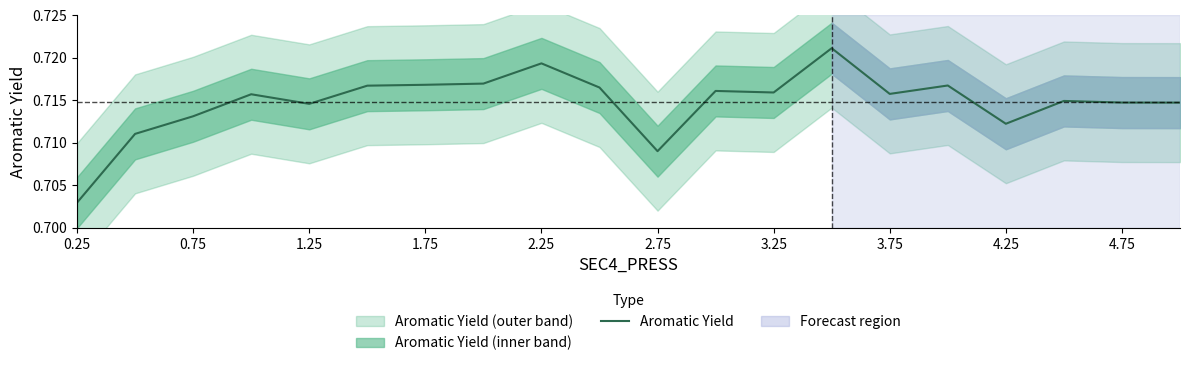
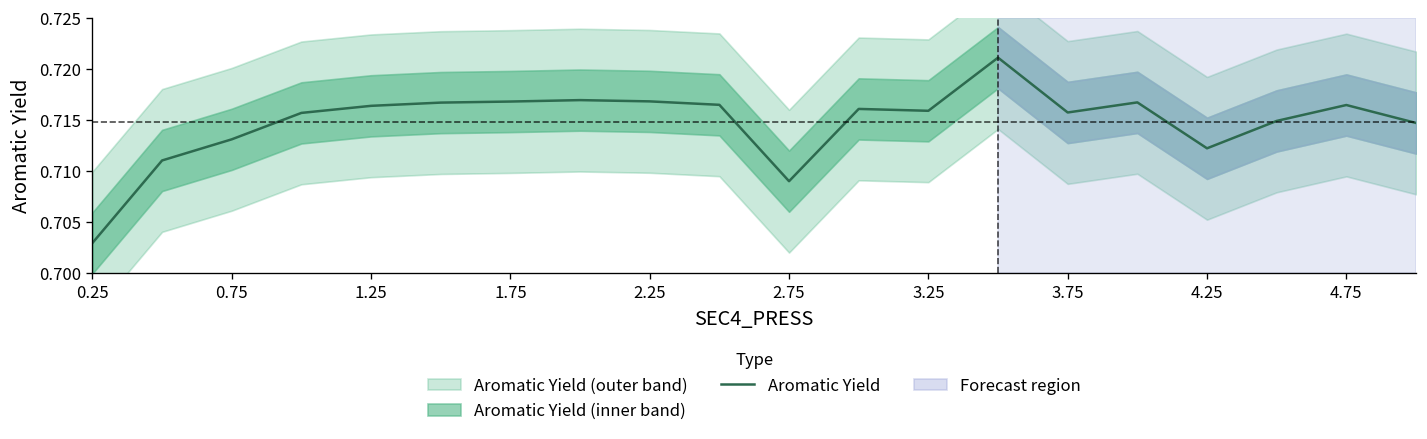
  {
    "Aromatic Yield": {
      "0.25": 0.703,
      "0.75": 0.713,
-     "1.25": 0.715,
+     "1.25": 0.716,
      "1.75": 0.717,
-     "2.25": 0.719,
+     "2.25": 0.717,
      "2.75": 0.709,
      "3.25": 0.716,
      "3.75": 0.716,
      "4.25": 0.712,
-     "4.75": 0.715
+     "4.75": 0.716
    }
  }
